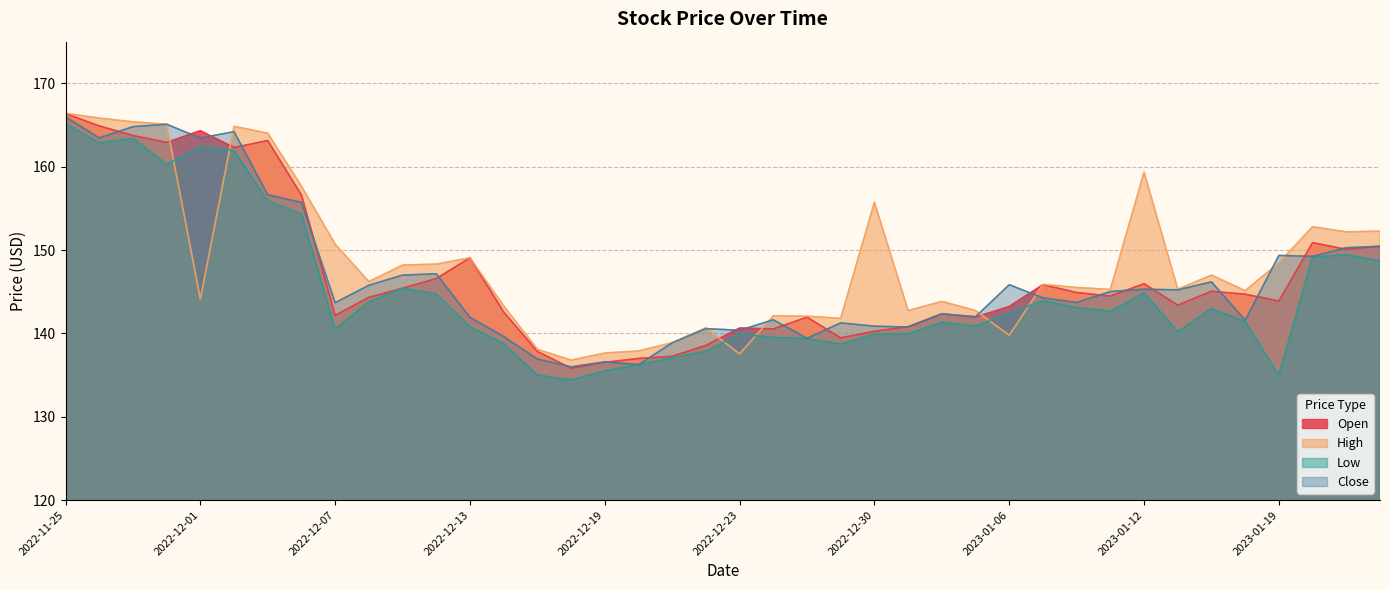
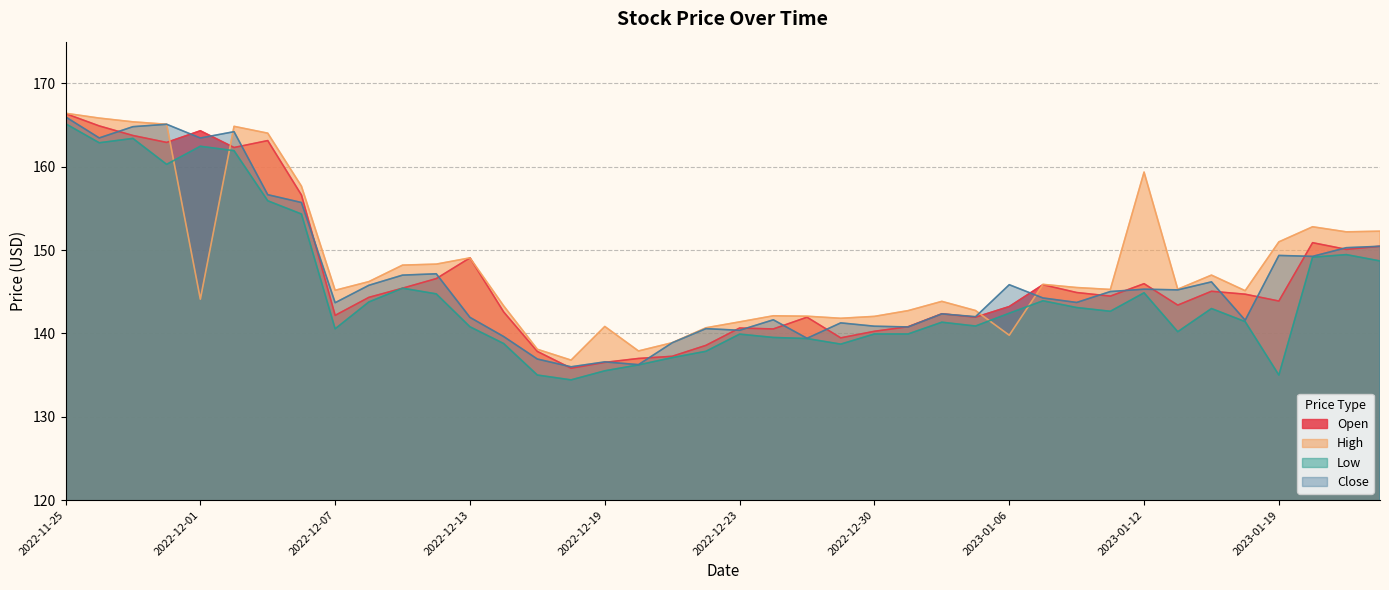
  {
    "Open": {
      "2022-12-01": 164,
      "2022-12-07": 142,
      "2022-12-30": 140,
      "2023-01-06": 143,
      "2023-01-12": 146,
      "2023-01-19": 144
    },
    "High": {
      "2022-12-01": 144,
-     "2022-12-07": 151,
-     "2022-12-19": 138,
-     "2022-12-23": 138,
-     "2022-12-30": 156,
+     "2022-12-07": 145,
+     "2022-12-19": 141,
+     "2022-12-23": 141,
+     "2022-12-30": 142,
      "2023-01-06": 140,
      "2023-01-12": 159,
-     "2023-01-19": 148
+     "2023-01-19": 151
    }
  }
